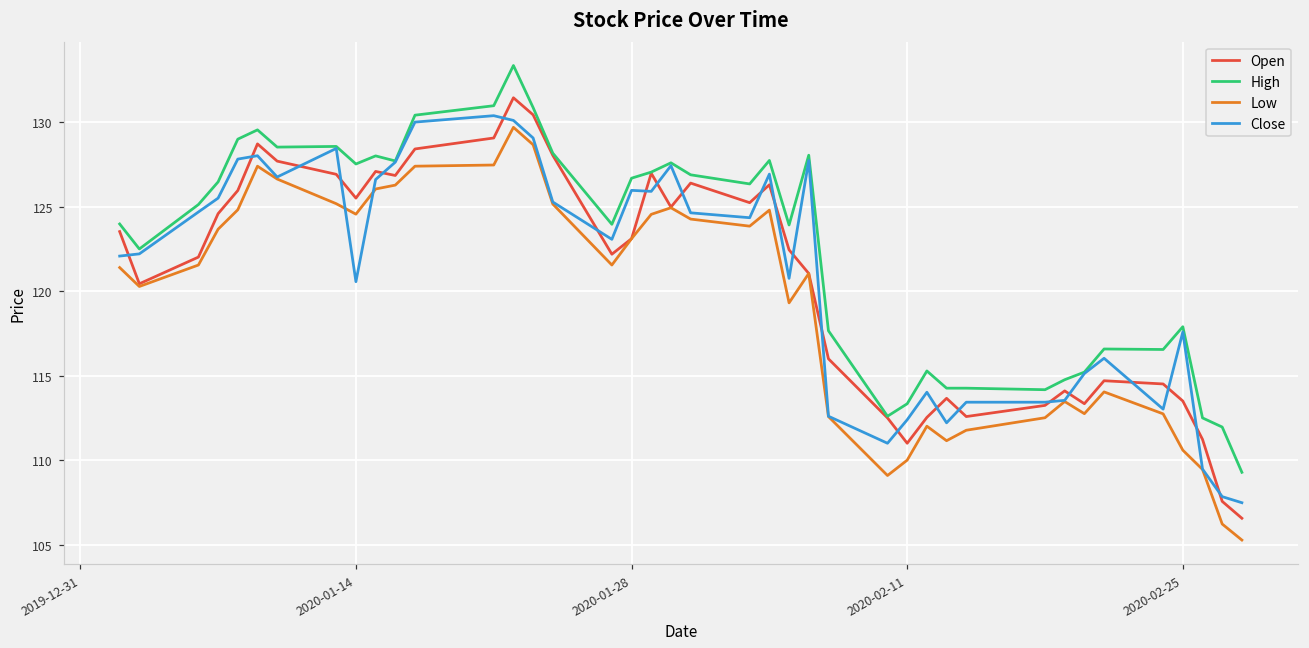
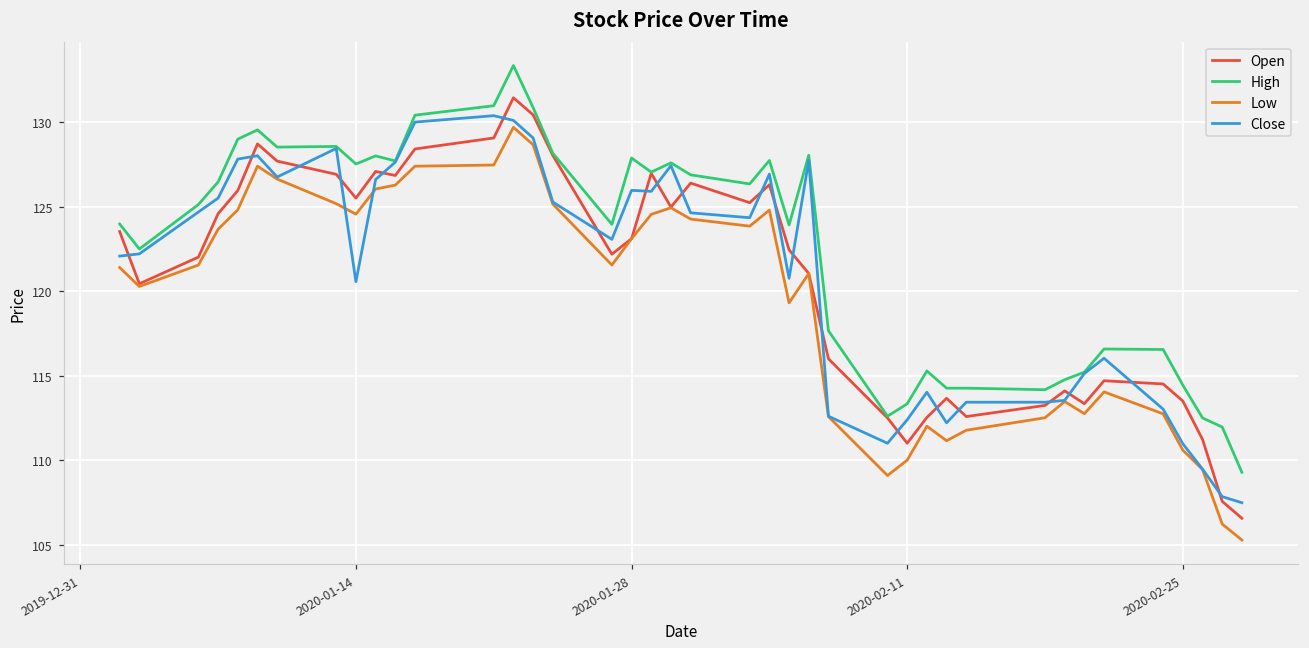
  {
    "High": {
      "2020-01-14": 127.5,
-     "2020-01-28": 126.7,
+     "2020-01-28": 127.9,
      "2020-02-11": 113.3,
-     "2020-02-25": 117.9
+     "2020-02-25": 114.4
    },
    "Close": {
      "2020-01-14": 120.6,
      "2020-01-28": 126.0,
      "2020-02-11": 112.4,
-     "2020-02-25": 117.6
+     "2020-02-25": 111.0
    }
  }
